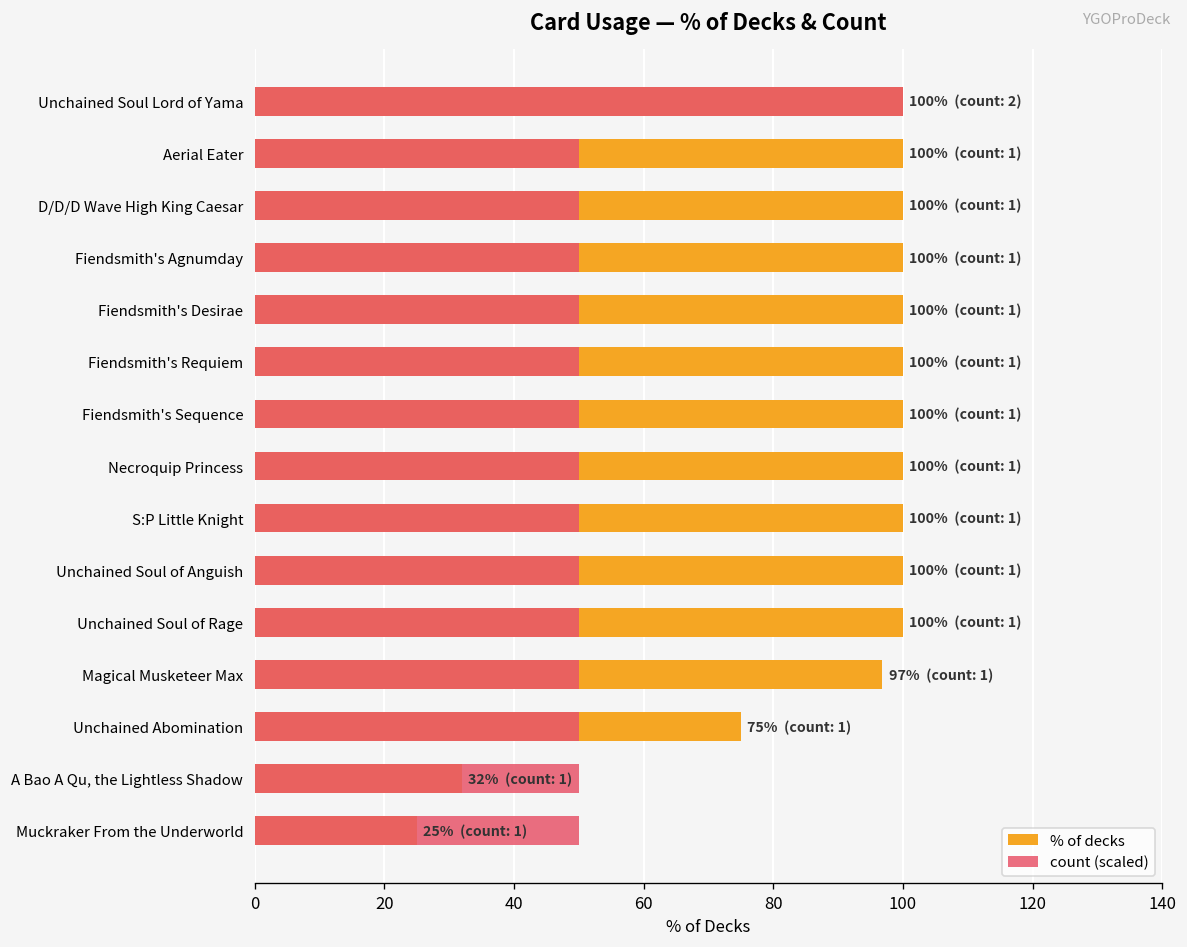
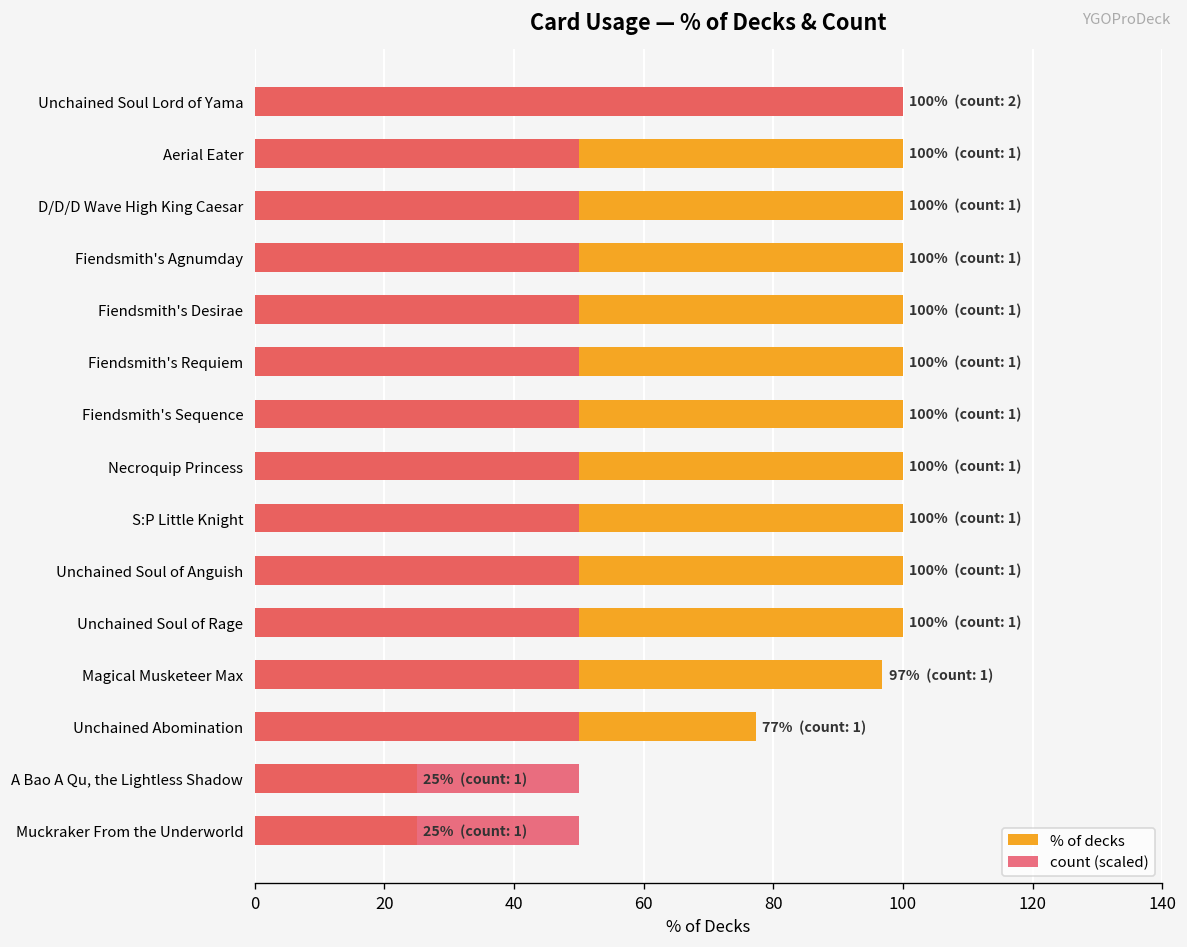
  {
    "% of decks": {
      "Unchained Soul Lord of Yama": "100%",
      "Aerial Eater": "100%",
      "D/D/D Wave High King Caesar": "100%",
      "Fiendsmith's Agnumday": "100%",
      "Fiendsmith's Desirae": "100%",
      "Fiendsmith's Requiem": "100%",
      "Fiendsmith's Sequence": "100%",
      "Necroquip Princess": "100%",
      "S:P Little Knight": "100%",
      "Unchained Soul of Anguish": "100%",
      "Unchained Soul of Rage": "100%",
      "Magical Musketeer Max": "97%",
-     "Unchained Abomination": "75%",
-     "A Bao A Qu, the Lightless Shadow": "32%"
+     "Unchained Abomination": "77%",
+     "A Bao A Qu, the Lightless Shadow": "25%"
    },
    "count (scaled)": {
      "Unchained Soul Lord of Yama": "100%"
    }
  }
